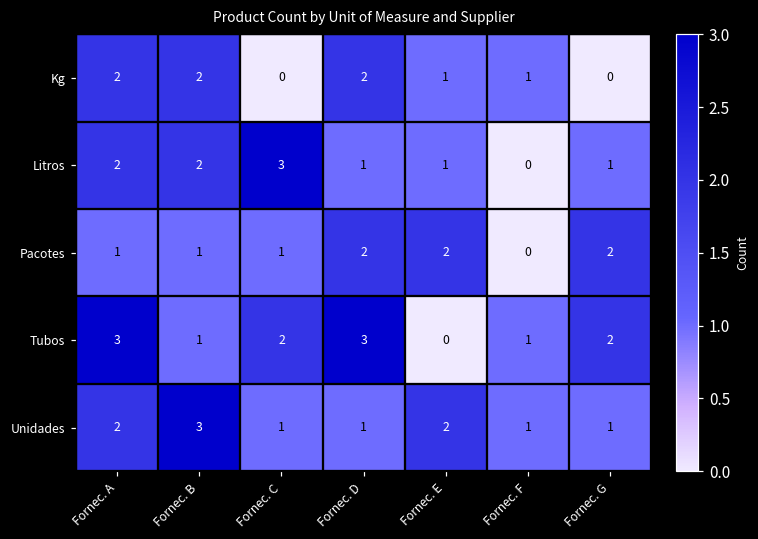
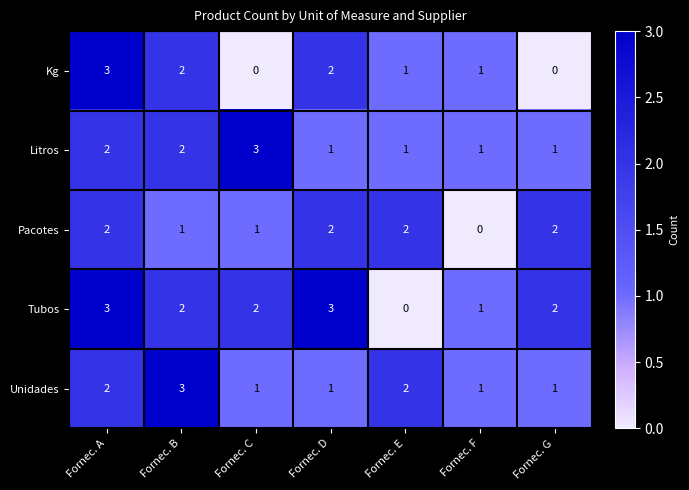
  {
    "Kg": {
-     "Fornec. A": 2,
+     "Fornec. A": 3,
      "Fornec. B": 2,
      "Fornec. C": 0,
      "Fornec. D": 2,
      "Fornec. E": 1,
      "Fornec. F": 1,
      "Fornec. G": 0
    },
    "Litros": {
      "Fornec. A": 2,
      "Fornec. B": 2,
      "Fornec. C": 3,
      "Fornec. D": 1,
      "Fornec. E": 1,
-     "Fornec. F": 0,
+     "Fornec. F": 1,
      "Fornec. G": 1
    },
    "Pacotes": {
-     "Fornec. A": 1,
+     "Fornec. A": 2,
      "Fornec. B": 1,
      "Fornec. C": 1,
      "Fornec. D": 2,
      "Fornec. E": 2,
      "Fornec. F": 0,
      "Fornec. G": 2
    },
    "Tubos": {
      "Fornec. A": 3,
-     "Fornec. B": 1,
+     "Fornec. B": 2,
      "Fornec. C": 2,
      "Fornec. D": 3,
      "Fornec. E": 0,
      "Fornec. F": 1,
      "Fornec. G": 2
    },
    "Unidades": {
      "Fornec. A": 2,
      "Fornec. B": 3,
      "Fornec. C": 1,
      "Fornec. D": 1,
      "Fornec. E": 2,
      "Fornec. F": 1,
      "Fornec. G": 1
    }
  }
